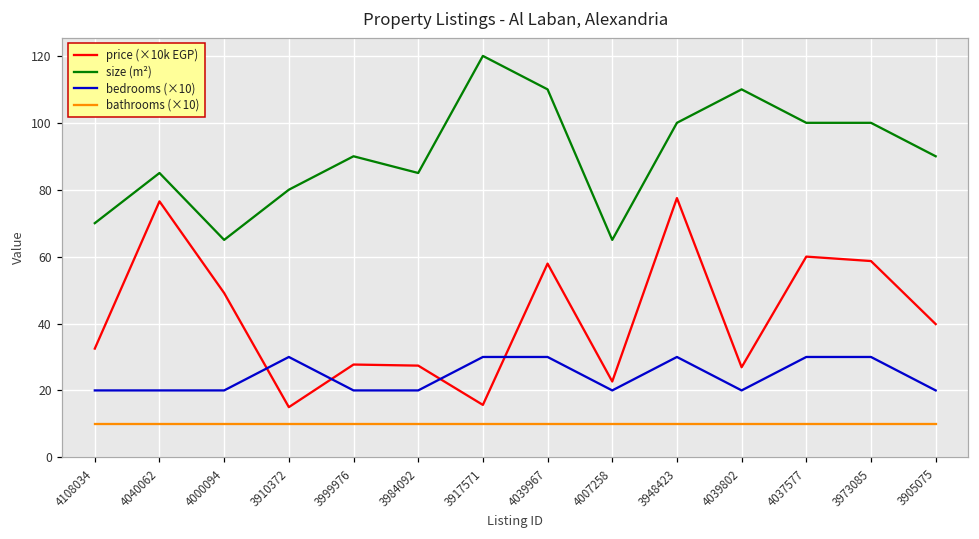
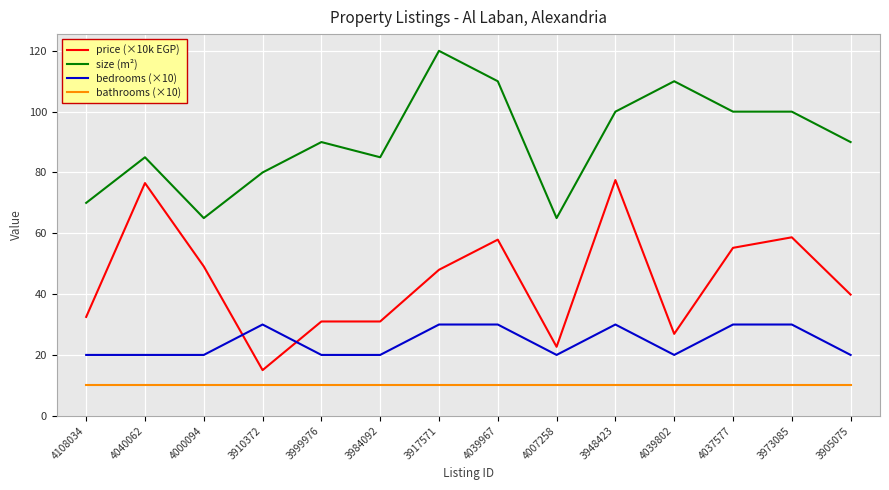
  {
    "price (×10k EGP)": {
      "4108034": 32,
      "4040062": 77,
      "4000094": 49,
      "3910372": 15,
-     "3999976": 28,
-     "3984092": 27,
-     "3917571": 16,
+     "3999976": 31,
+     "3984092": 31,
+     "3917571": 48,
      "4039967": 58,
      "4007258": 23,
      "3948423": 78,
      "4039802": 27,
-     "4037577": 60,
+     "4037577": 55,
      "3973085": 59,
      "3905075": 40
    },
    "size (m²)": {
      "4108034": 70,
      "4040062": 85,
      "4000094": 65,
      "3910372": 80,
      "3999976": 90,
      "3984092": 85,
      "3917571": 120,
      "4039967": 110,
      "4007258": 65,
      "3948423": 100,
      "4039802": 110,
      "4037577": 100,
      "3973085": 100,
      "3905075": 90
    },
    "bedrooms (×10)": {
      "4108034": 20,
      "4040062": 20,
      "4000094": 20,
      "3910372": 30,
      "3999976": 20,
      "3984092": 20,
      "3917571": 30,
      "4039967": 30,
      "4007258": 20,
      "3948423": 30,
      "4039802": 20,
      "4037577": 30,
      "3973085": 30,
      "3905075": 20
    },
    "bathrooms (×10)": {
      "4108034": 10,
      "4040062": 10,
      "4000094": 10,
      "3910372": 10,
      "3999976": 10,
      "3984092": 10,
      "3917571": 10,
      "4039967": 10,
      "4007258": 10,
      "3948423": 10,
      "4039802": 10,
      "4037577": 10,
      "3973085": 10,
      "3905075": 10
    }
  }
